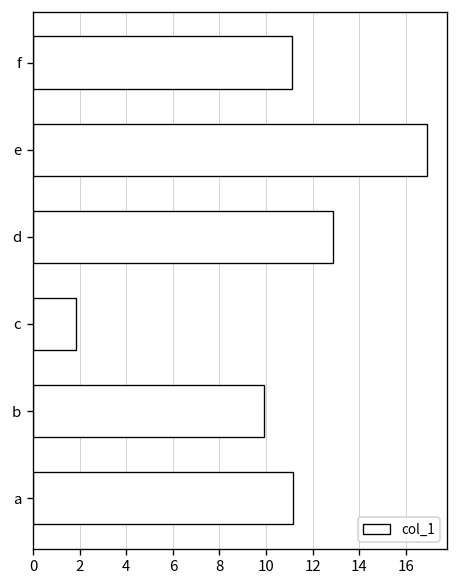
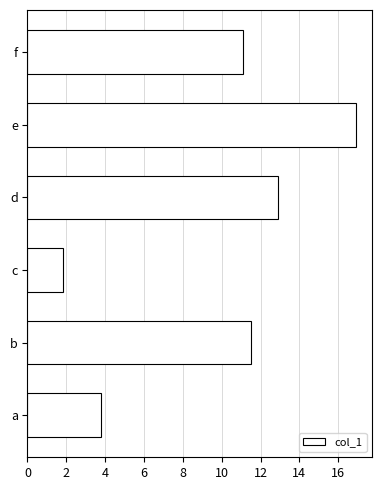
  {
    "f": 11.1,
    "e": 16.9,
    "d": 12.9,
    "c": 1.8,
-   "b": 9.9,
-   "a": 11.2
+   "b": 11.5,
+   "a": 3.8
  }
